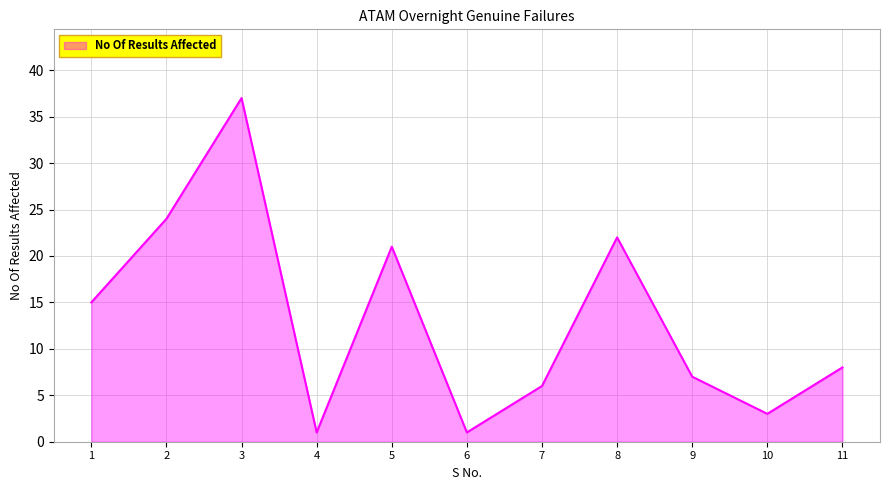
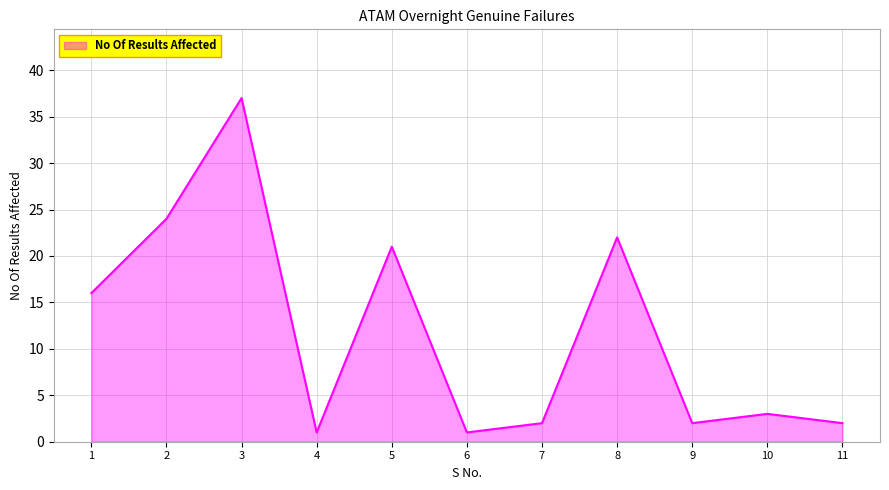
  {
-   "1": 15,
+   "1": 16,
    "2": 24,
    "3": 37,
    "4": 1,
    "5": 21,
    "6": 1,
-   "7": 6,
+   "7": 2,
    "8": 22,
-   "9": 7,
+   "9": 2,
    "10": 3,
-   "11": 8
+   "11": 2
  }
